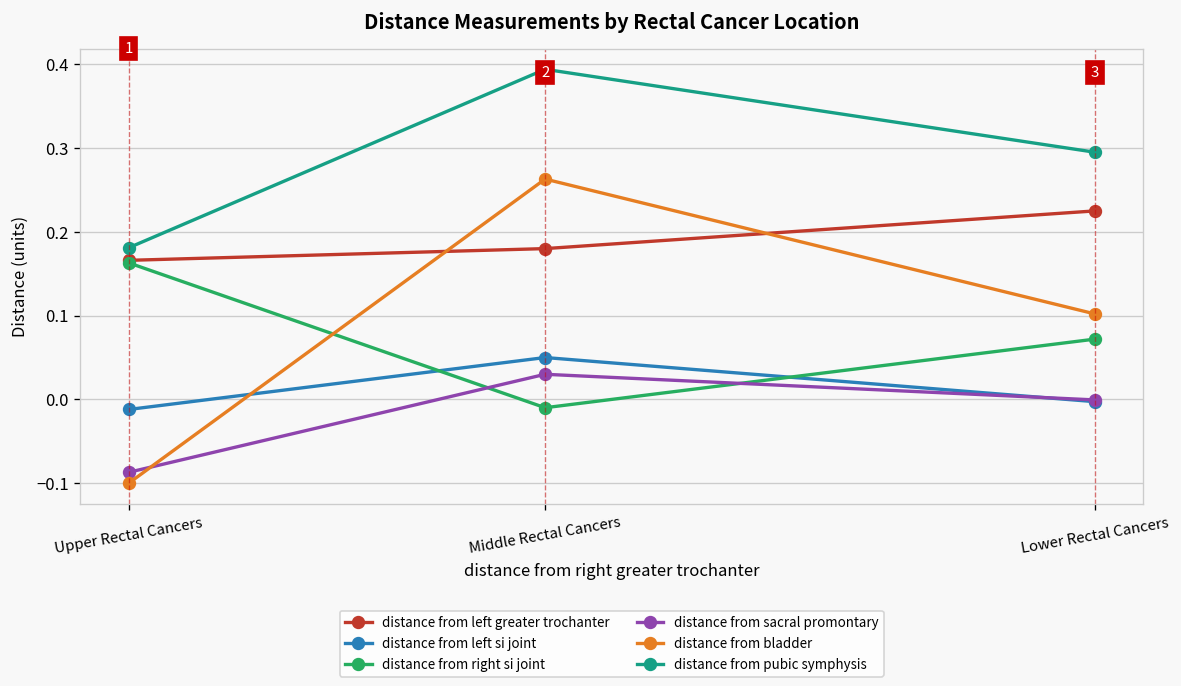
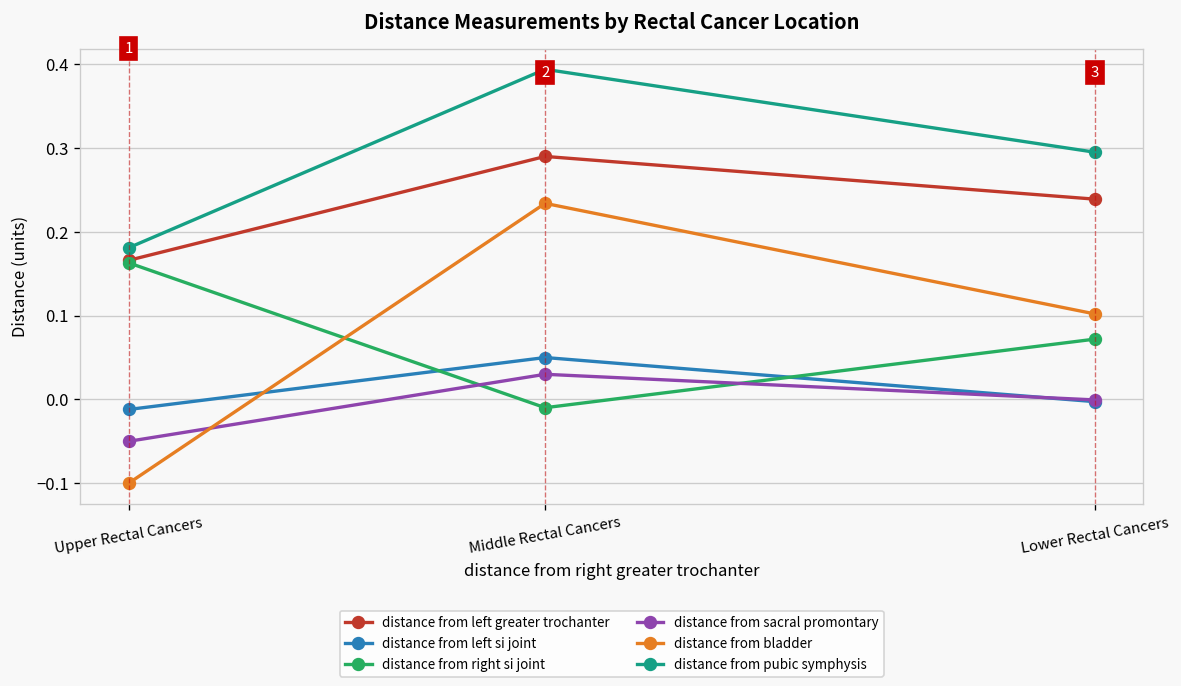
  {
    "distance from left greater trochanter": {
-     "Middle Rectal Cancers": 0.18,
-     "Lower Rectal Cancers": 0.23
+     "Middle Rectal Cancers": 0.29,
+     "Lower Rectal Cancers": 0.24
    },
    "distance from left si joint": {
      "Upper Rectal Cancers": -0.01,
      "Middle Rectal Cancers": 0.05
    },
    "distance from sacral promontary": {
-     "Upper Rectal Cancers": -0.09,
+     "Upper Rectal Cancers": -0.05,
      "Middle Rectal Cancers": 0.03
    },
    "distance from bladder": {
      "Upper Rectal Cancers": -0.10,
-     "Middle Rectal Cancers": 0.26,
+     "Middle Rectal Cancers": 0.23,
      "Lower Rectal Cancers": 0.10
    }
  }
